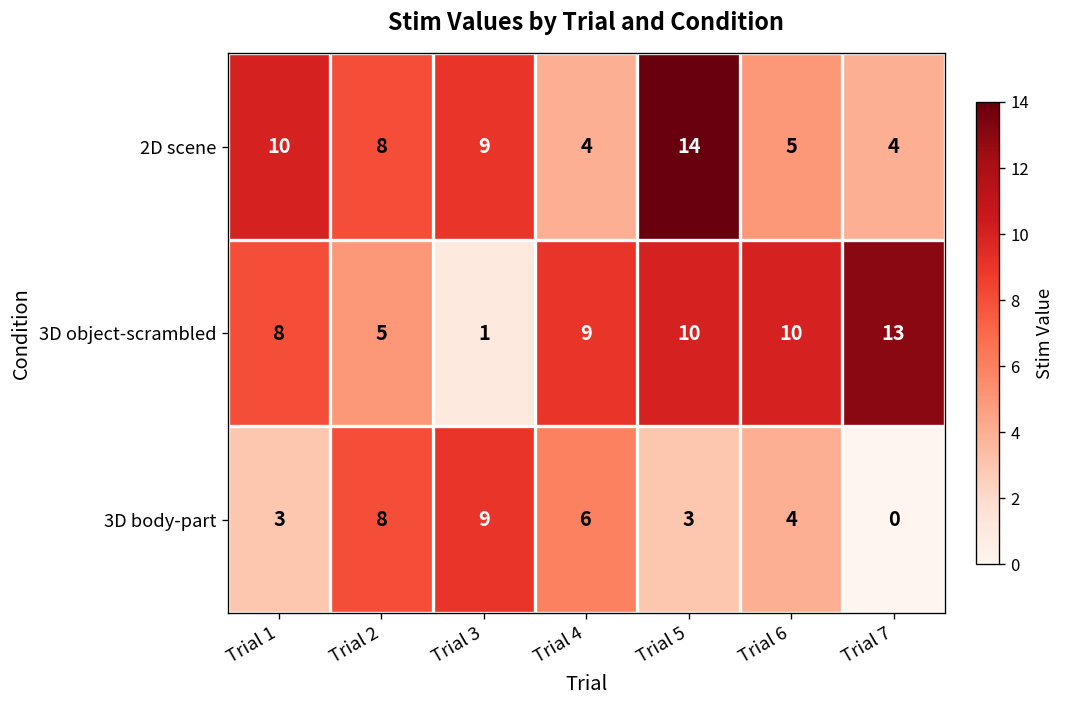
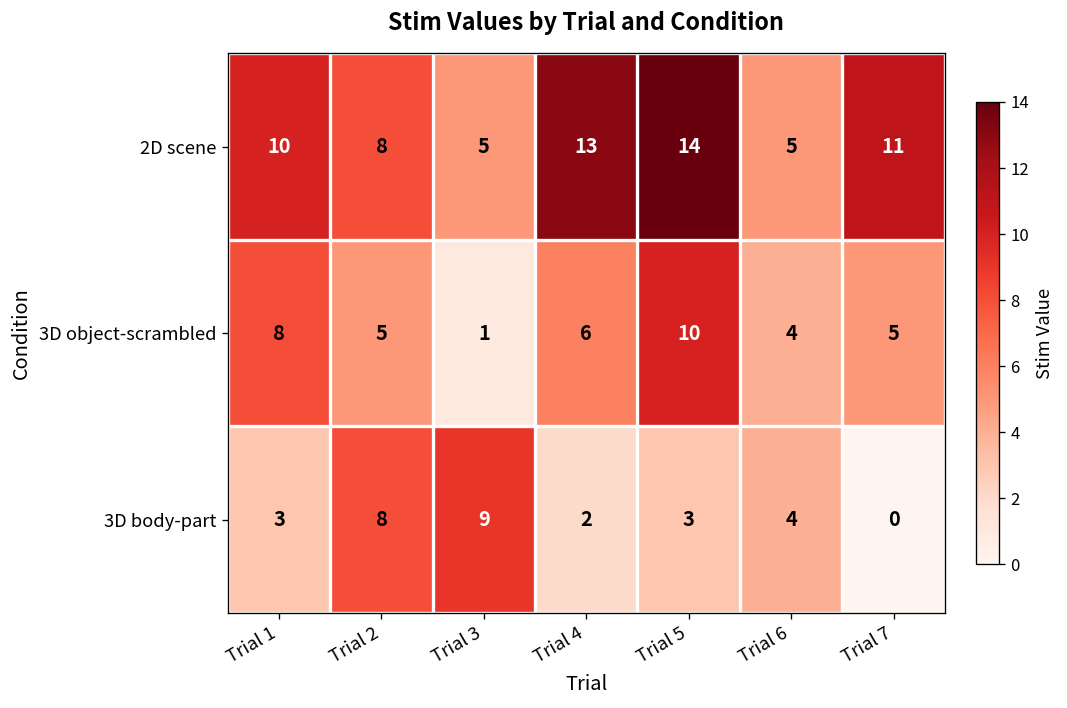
  {
    "2D scene": {
      "Trial 1": 10,
      "Trial 2": 8,
-     "Trial 3": 9,
-     "Trial 4": 4,
+     "Trial 3": 5,
+     "Trial 4": 13,
      "Trial 5": 14,
      "Trial 6": 5,
-     "Trial 7": 4
+     "Trial 7": 11
    },
    "3D object-scrambled": {
      "Trial 1": 8,
      "Trial 2": 5,
      "Trial 3": 1,
-     "Trial 4": 9,
+     "Trial 4": 6,
      "Trial 5": 10,
-     "Trial 6": 10,
-     "Trial 7": 13
+     "Trial 6": 4,
+     "Trial 7": 5
    },
    "3D body-part": {
      "Trial 1": 3,
      "Trial 2": 8,
      "Trial 3": 9,
-     "Trial 4": 6,
+     "Trial 4": 2,
      "Trial 5": 3,
      "Trial 6": 4,
      "Trial 7": 0
    }
  }
